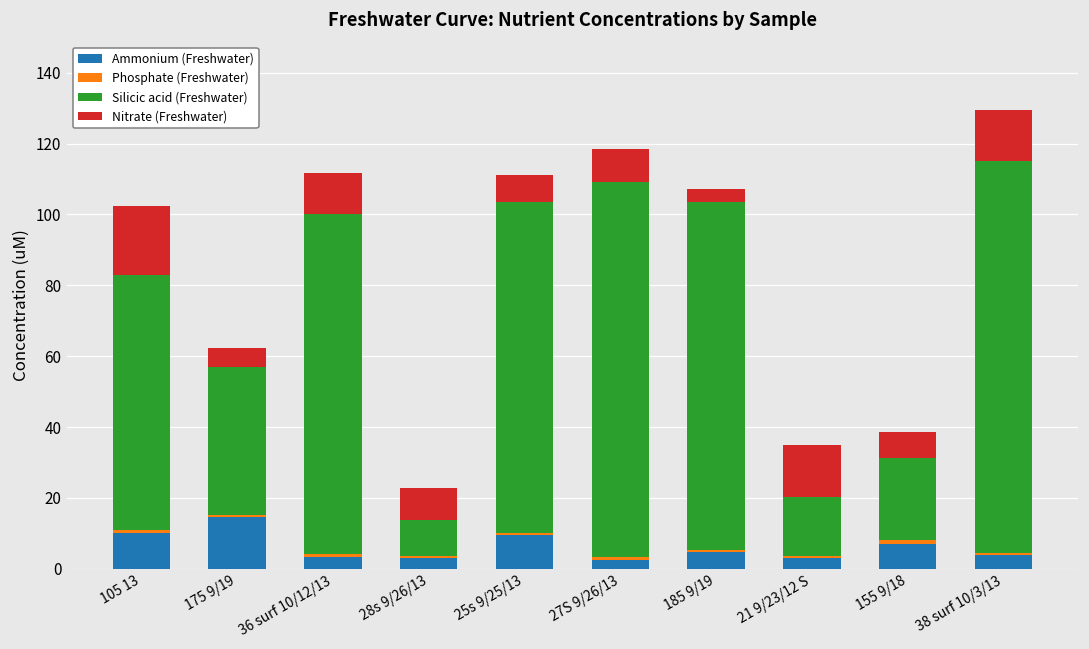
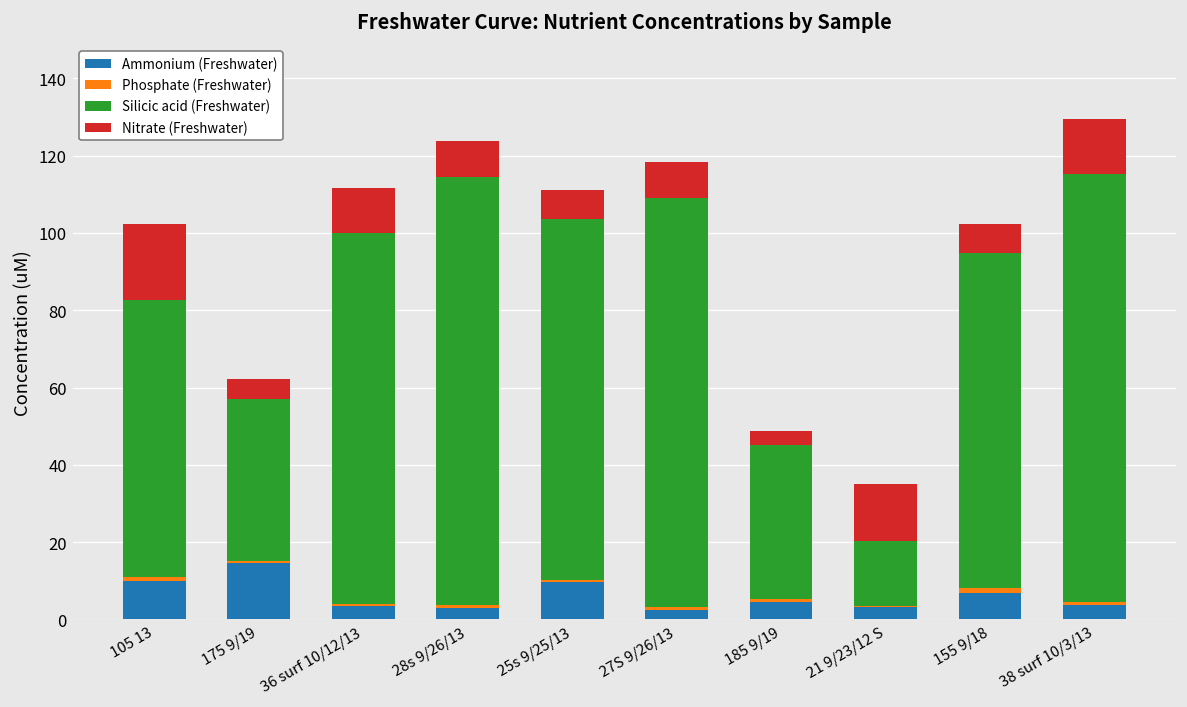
  {
    "Ammonium (Freshwater)": {
      "105 13": 10,
      "175 9/19": 15,
      "36 surf 10/12/13": 3,
      "28s 9/26/13": 3,
      "25s 9/25/13": 10,
      "27S 9/26/13": 3,
      "185 9/19": 5,
      "21 9/23/12 S": 3,
      "155 9/18": 7,
      "38 surf 10/3/13": 4
    },
    "Phosphate (Freshwater)": {
      "105 13": 1,
      "155 9/18": 1
    },
    "Silicic acid (Freshwater)": {
      "105 13": 72,
      "175 9/19": 42,
      "36 surf 10/12/13": 96,
-     "28s 9/26/13": 10,
+     "28s 9/26/13": 111,
      "25s 9/25/13": 93,
      "27S 9/26/13": 106,
-     "185 9/19": 98,
+     "185 9/19": 40,
      "21 9/23/12 S": 17,
-     "155 9/18": 23,
+     "155 9/18": 87,
      "38 surf 10/3/13": 111
    },
    "Nitrate (Freshwater)": {
      "105 13": 20,
      "175 9/19": 5,
      "36 surf 10/12/13": 12,
      "28s 9/26/13": 9,
      "25s 9/25/13": 8,
      "27S 9/26/13": 9,
      "185 9/19": 4,
      "21 9/23/12 S": 15,
      "155 9/18": 7,
      "38 surf 10/3/13": 14
    }
  }
